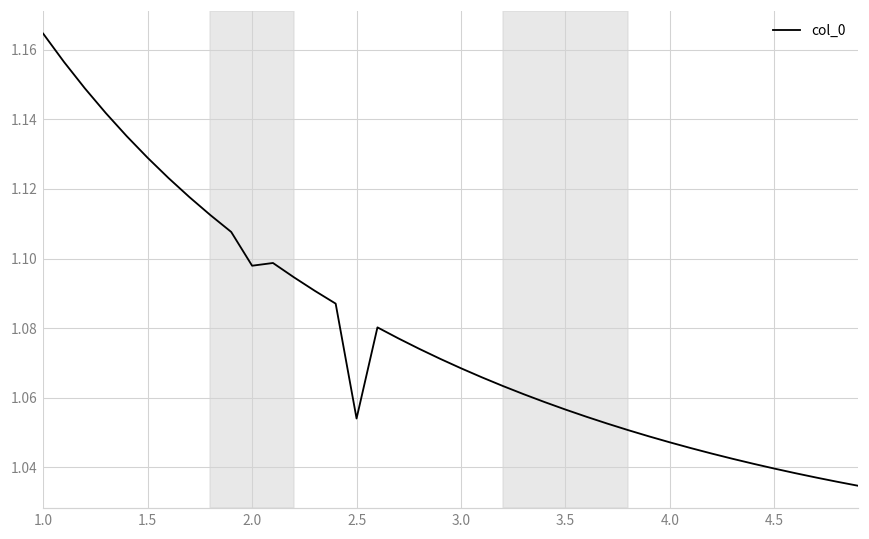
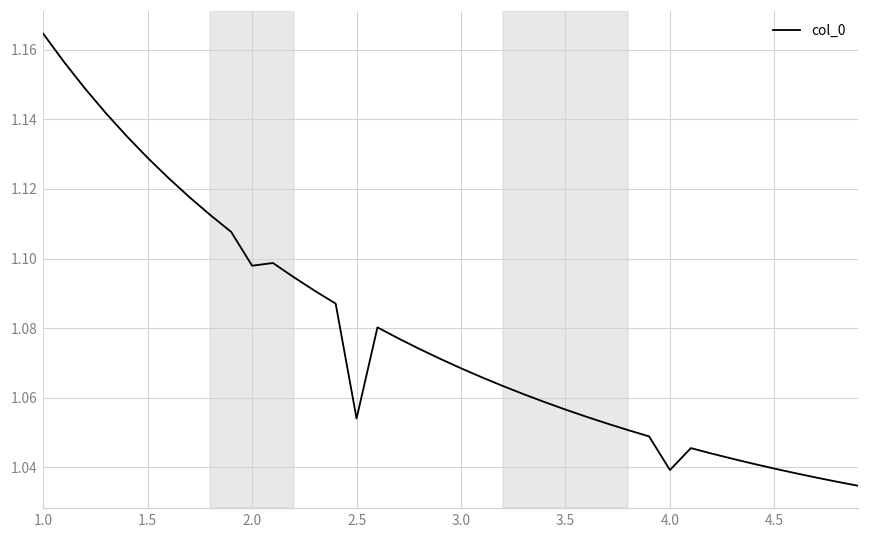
  {
    "1.0": 1.165,
    "1.5": 1.129,
    "2.0": 1.098,
    "2.5": 1.054,
    "3.0": 1.068,
    "3.5": 1.057,
-   "4.0": 1.047,
+   "4.0": 1.039,
    "4.5": 1.040
  }
